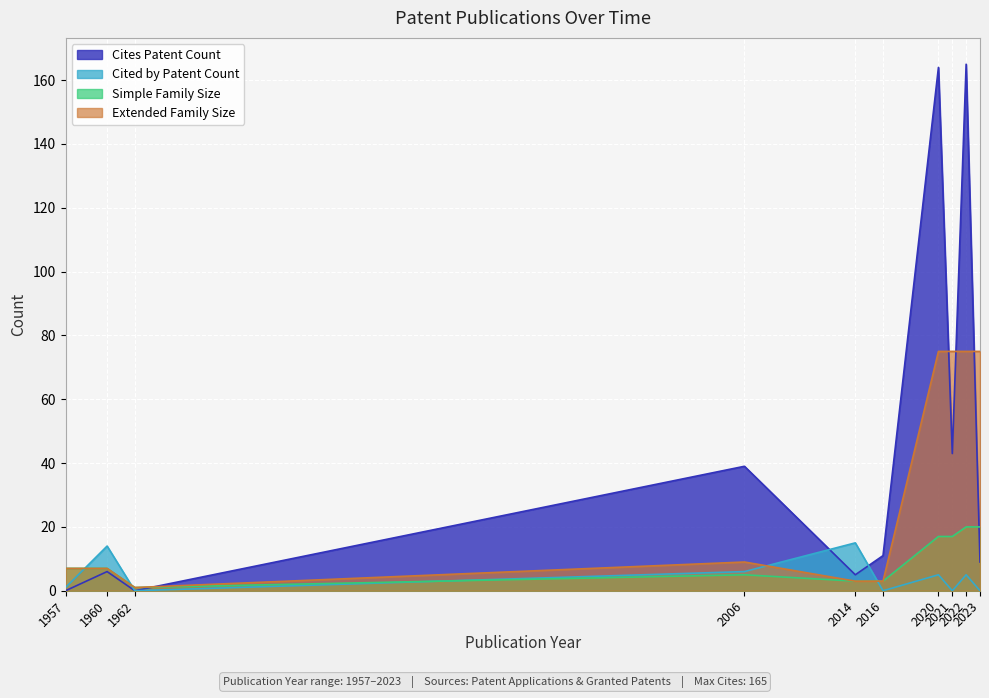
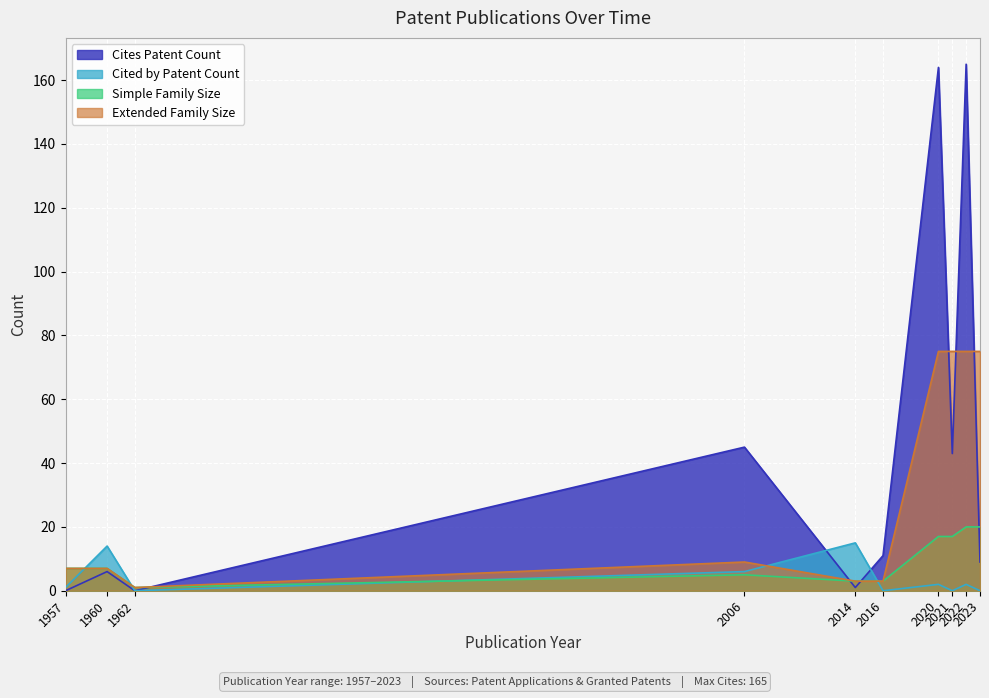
  {
    "Cites Patent Count": {
      "1957": 0,
      "1960": 6,
-     "2006": 39,
-     "2014": 5,
+     "2006": 45,
+     "2014": 1,
      "2016": 11,
      "2020": 164,
      "2021": 43,
      "2022": 165,
      "2023": 9
    },
    "Cited by Patent Count": {
      "1957": 1,
      "1960": 14,
      "2006": 6,
      "2014": 15,
      "2016": 0,
-     "2020": 5,
+     "2020": 2,
      "2021": 0,
-     "2022": 5,
+     "2022": 2,
      "2023": 0
    },
    "Simple Family Size": {
      "2006": 5,
      "2020": 17,
      "2021": 17,
      "2022": 20,
      "2023": 20
    },
    "Extended Family Size": {
      "2006": 9,
      "2020": 75,
      "2021": 75,
      "2022": 75,
      "2023": 75
    }
  }
